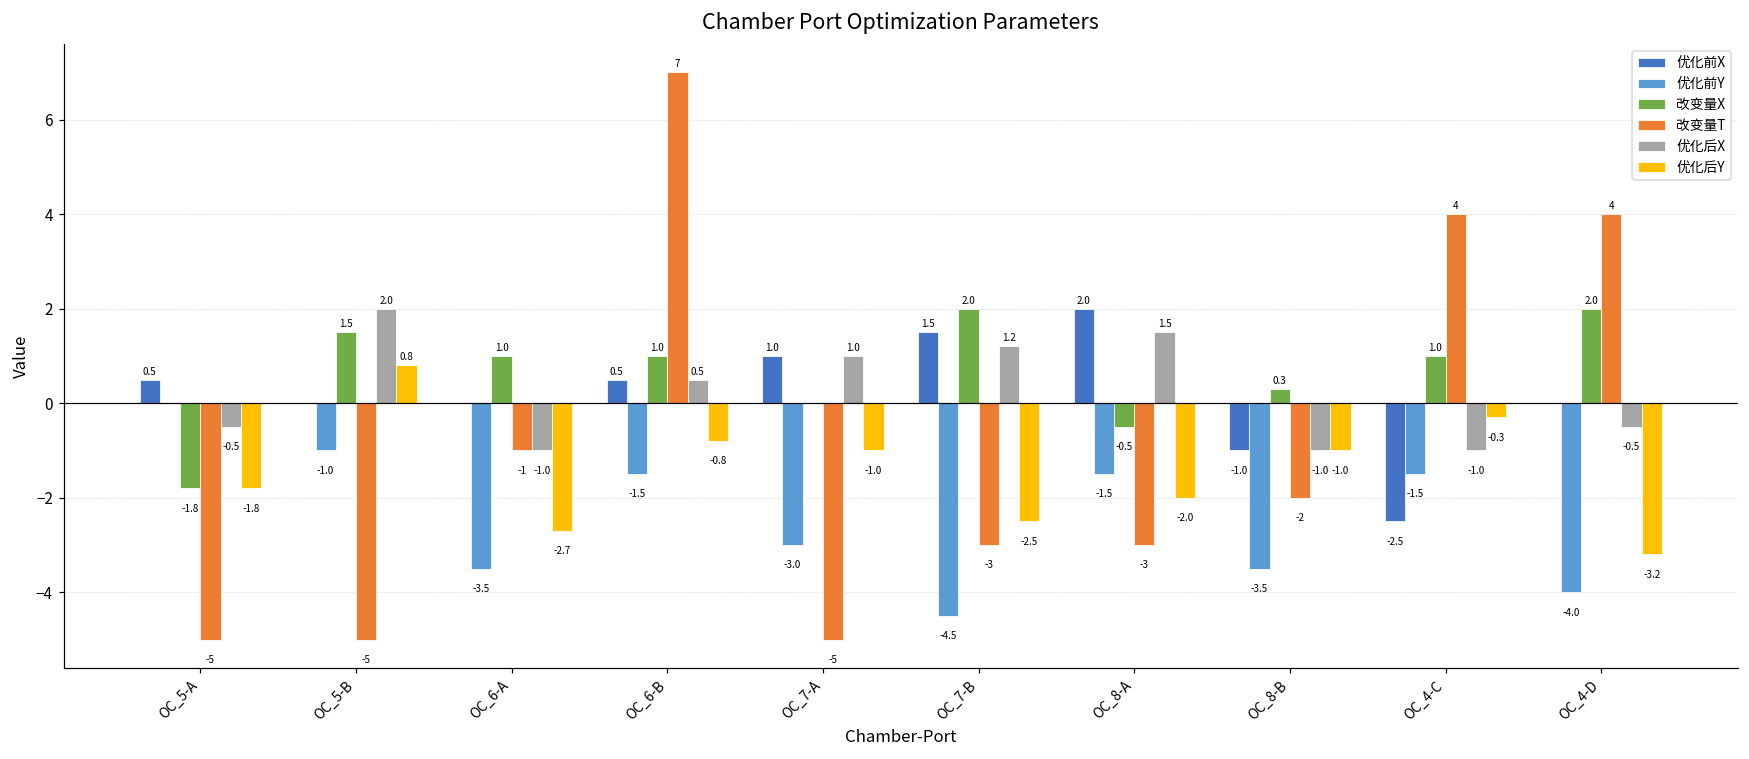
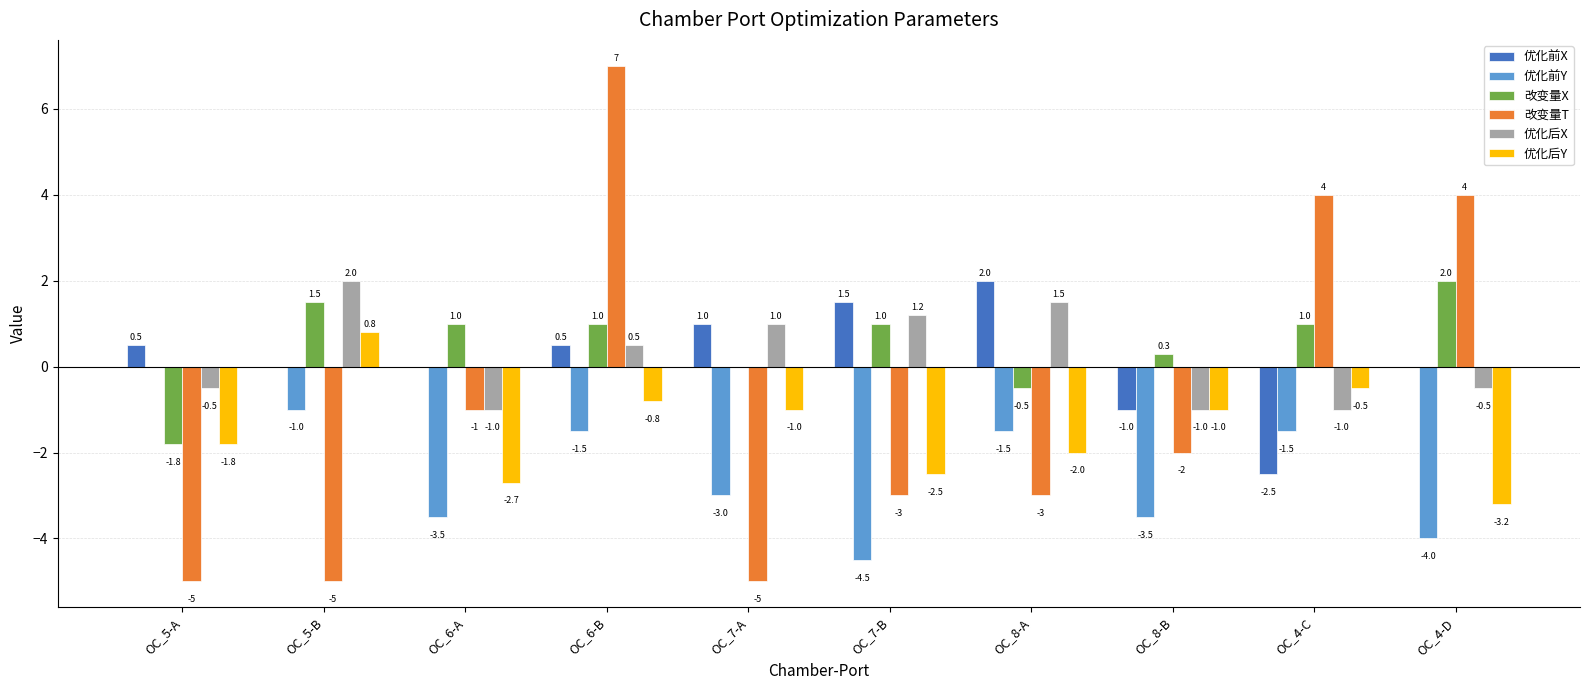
  {
    "改变量X": {
      "OC_5-A": -1.8,
      "OC_5-B": 1.5,
      "OC_6-A": 1.0,
      "OC_6-B": 1.0,
-     "OC_7-B": 2.0,
+     "OC_7-B": 1.0,
      "OC_8-A": -0.5,
      "OC_8-B": 0.3,
      "OC_4-C": 1.0,
      "OC_4-D": 2.0
    },
    "改变量T": {
      "OC_5-A": -5,
      "OC_5-B": -5,
      "OC_6-A": -1,
      "OC_6-B": 7,
      "OC_7-A": -5,
      "OC_7-B": -3,
      "OC_8-A": -3,
      "OC_8-B": -2,
      "OC_4-C": 4,
      "OC_4-D": 4
    },
    "优化后X": {
      "OC_5-A": -0.5,
      "OC_5-B": 2.0,
      "OC_6-A": -1.0,
      "OC_6-B": 0.5,
      "OC_7-A": 1.0,
      "OC_7-B": 1.2,
      "OC_8-A": 1.5,
      "OC_8-B": -1.0,
      "OC_4-C": -1.0,
      "OC_4-D": -0.5
    },
    "优化后Y": {
      "OC_5-A": -1.8,
      "OC_5-B": 0.8,
      "OC_6-A": -2.7,
      "OC_6-B": -0.8,
      "OC_7-A": -1.0,
      "OC_7-B": -2.5,
      "OC_8-A": -2.0,
      "OC_8-B": -1.0,
-     "OC_4-C": -0.3,
+     "OC_4-C": -0.5,
      "OC_4-D": -3.2
    }
  }
